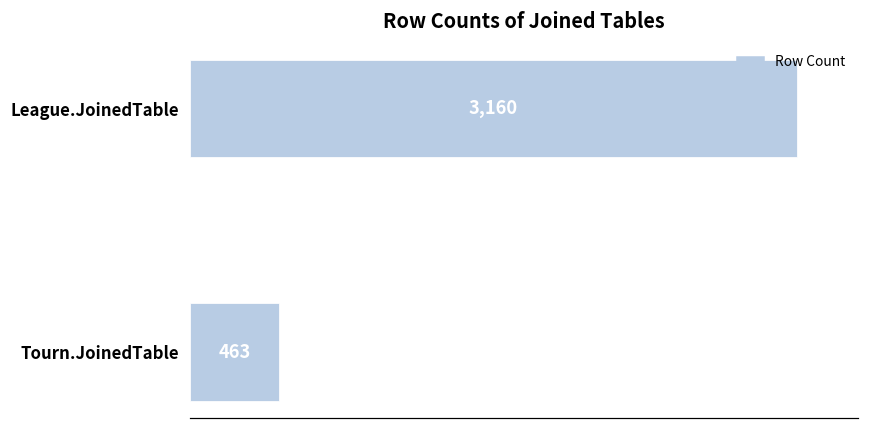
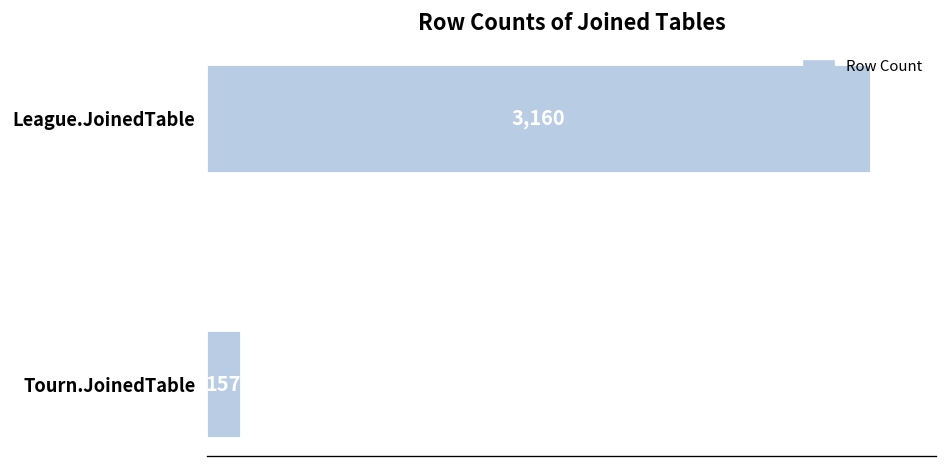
  {
    "League.JoinedTable": "3,160",
-   "Tourn.JoinedTable": "463"
+   "Tourn.JoinedTable": "157"
  }
